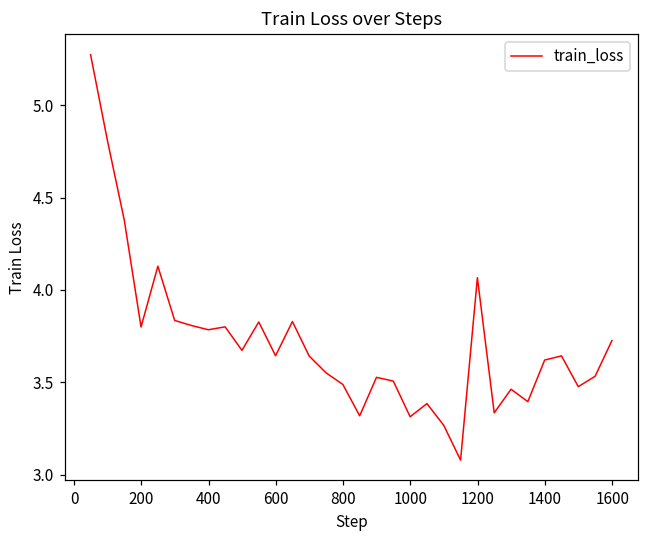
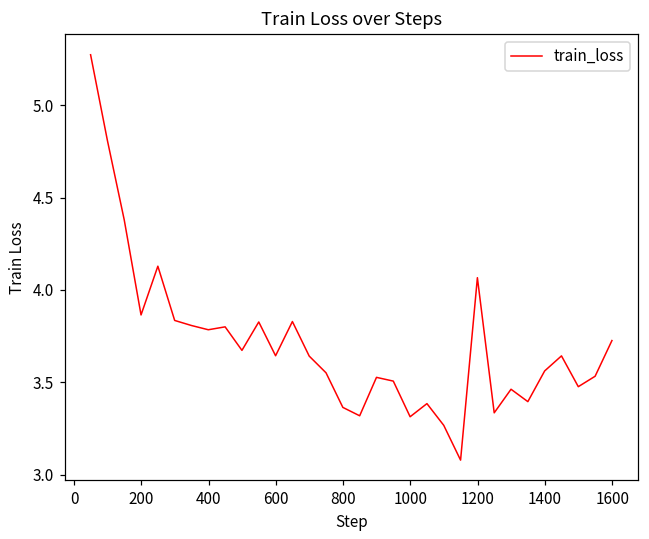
  {
-   "200": 3.80,
+   "200": 3.86,
    "400": 3.78,
    "600": 3.64,
-   "800": 3.49,
+   "800": 3.36,
    "1000": 3.31,
    "1200": 4.07,
-   "1400": 3.62,
+   "1400": 3.56,
    "1600": 3.73
  }
